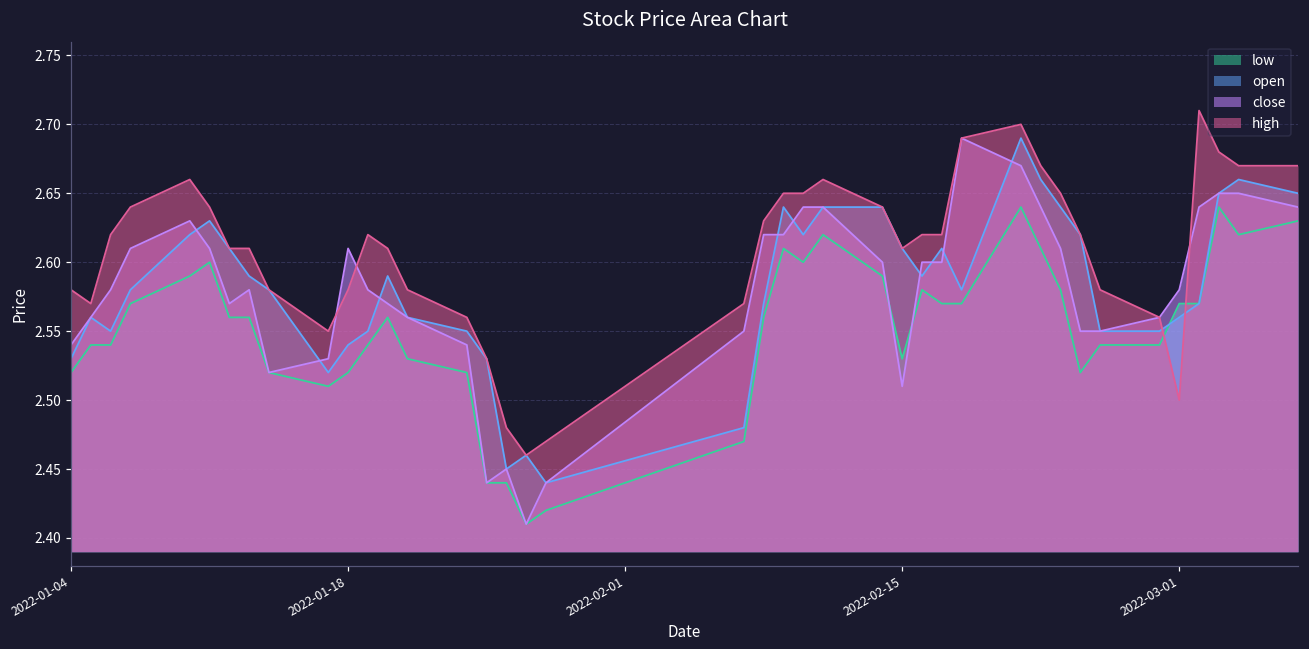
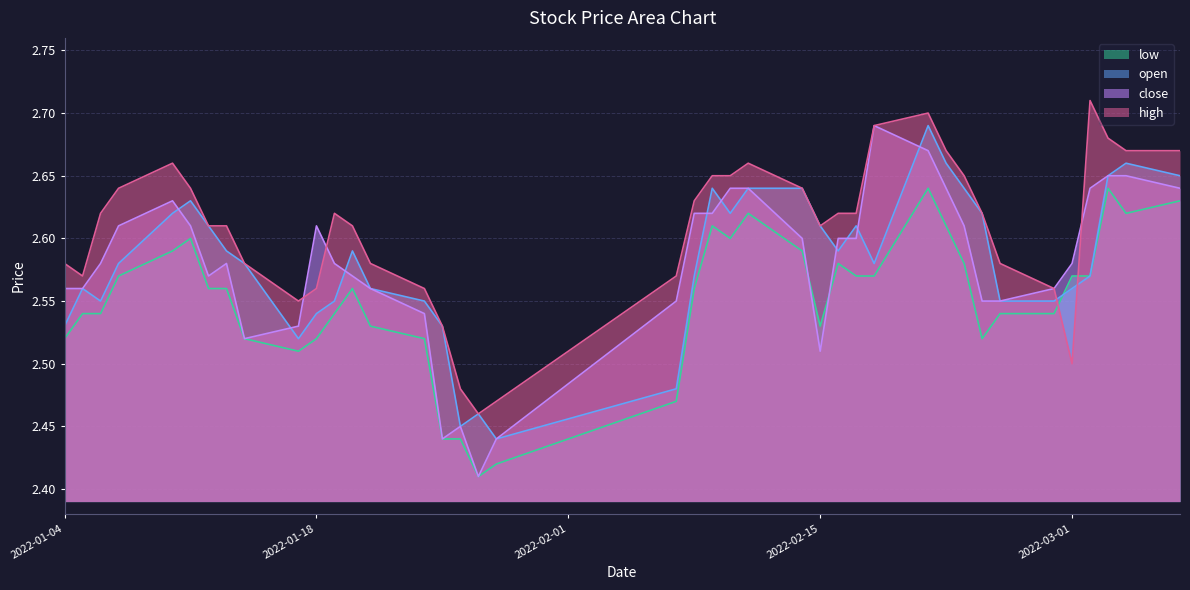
  {
    "low": {
      "2022-01-04": 2.52,
      "2022-01-18": 2.52,
      "2022-02-15": 2.53,
      "2022-03-01": 2.57
    },
    "open": {
      "2022-01-04": 2.53,
      "2022-01-18": 2.54,
      "2022-03-01": 2.56
    },
    "close": {
-     "2022-01-04": 2.54,
+     "2022-01-04": 2.56,
      "2022-01-18": 2.61,
      "2022-02-15": 2.51,
      "2022-03-01": 2.58
    },
    "high": {
      "2022-01-04": 2.58,
-     "2022-01-18": 2.58,
+     "2022-01-18": 2.56,
      "2022-03-01": 2.50
    }
  }
